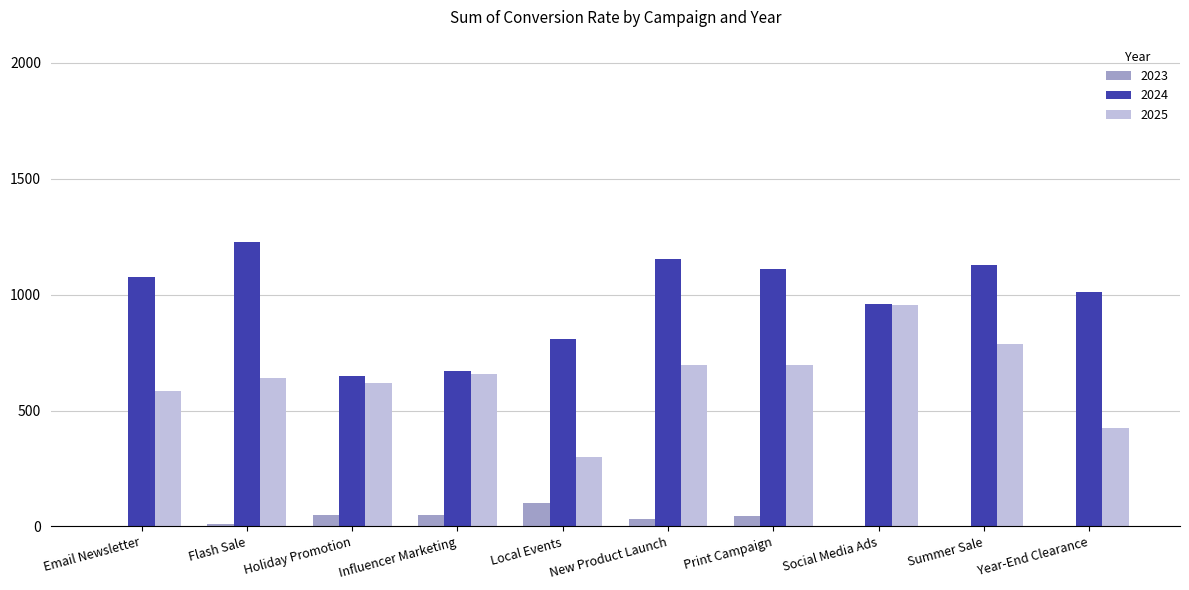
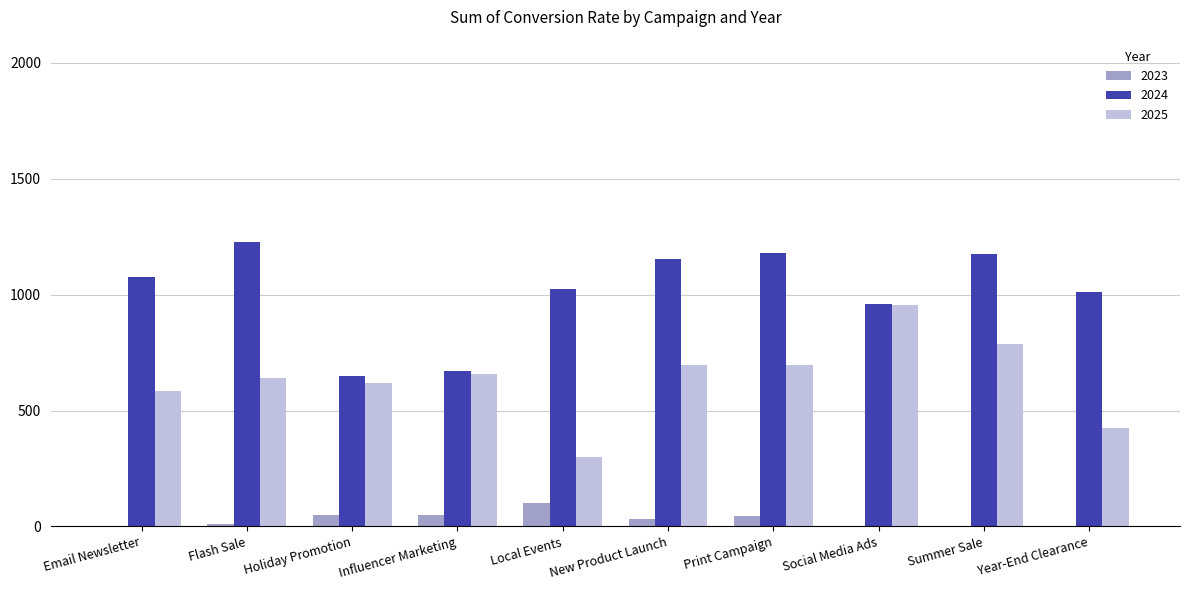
  {
    "2024": {
      "Email Newsletter": 1070,
      "Flash Sale": 1230,
      "Holiday Promotion": 650,
      "Influencer Marketing": 670,
-     "Local Events": 810,
+     "Local Events": 1020,
      "New Product Launch": 1150,
-     "Print Campaign": 1110,
+     "Print Campaign": 1180,
      "Social Media Ads": 960,
-     "Summer Sale": 1130,
+     "Summer Sale": 1180,
      "Year-End Clearance": 1010
    }
  }
